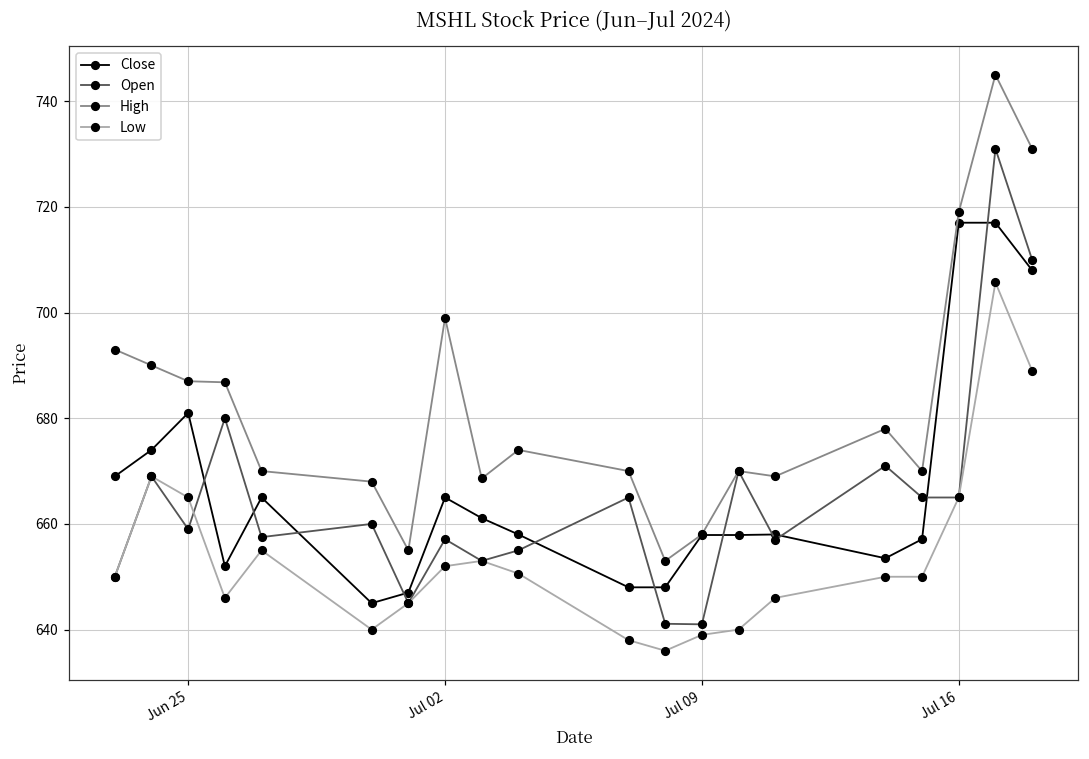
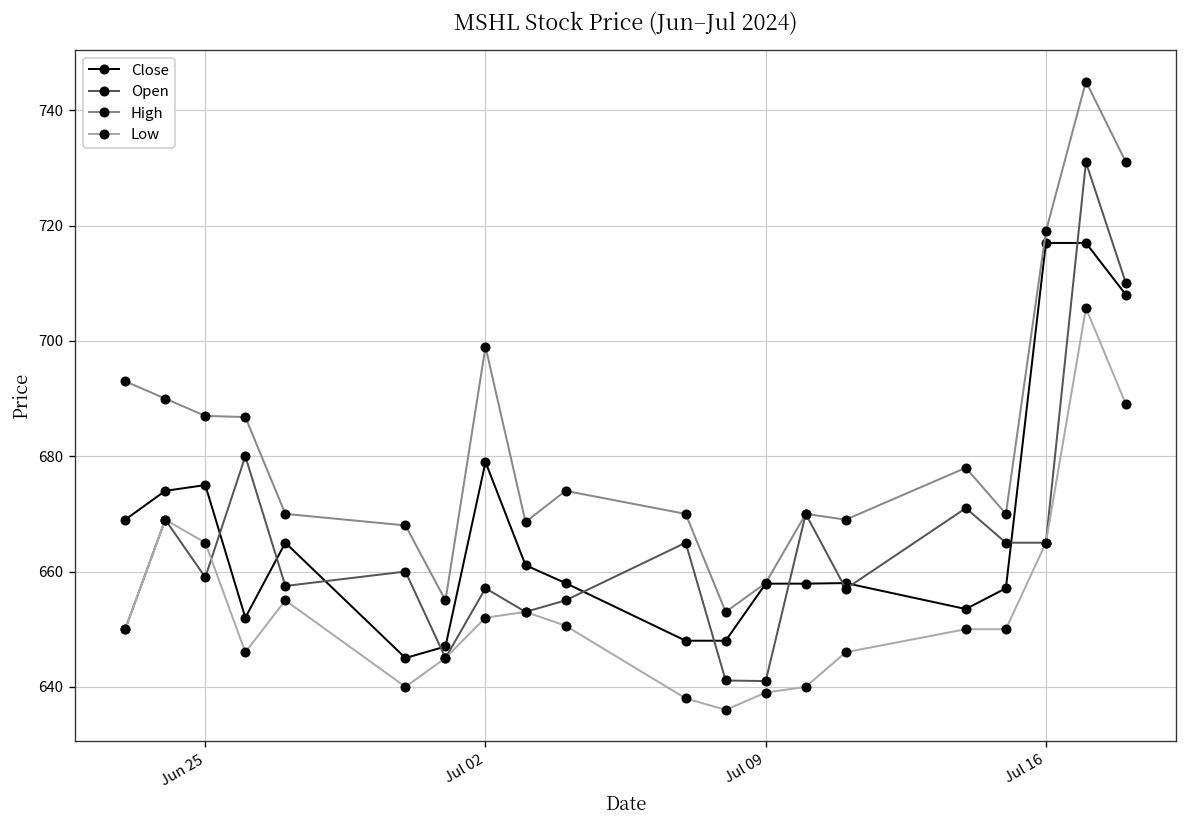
  {
    "Close": {
-     "Jun 25": 681,
-     "Jul 02": 665,
+     "Jun 25": 675,
+     "Jul 02": 679,
      "Jul 16": 717
    },
    "Open": {
      "Jun 25": 659,
      "Jul 02": 657,
      "Jul 09": 641
    }
  }
